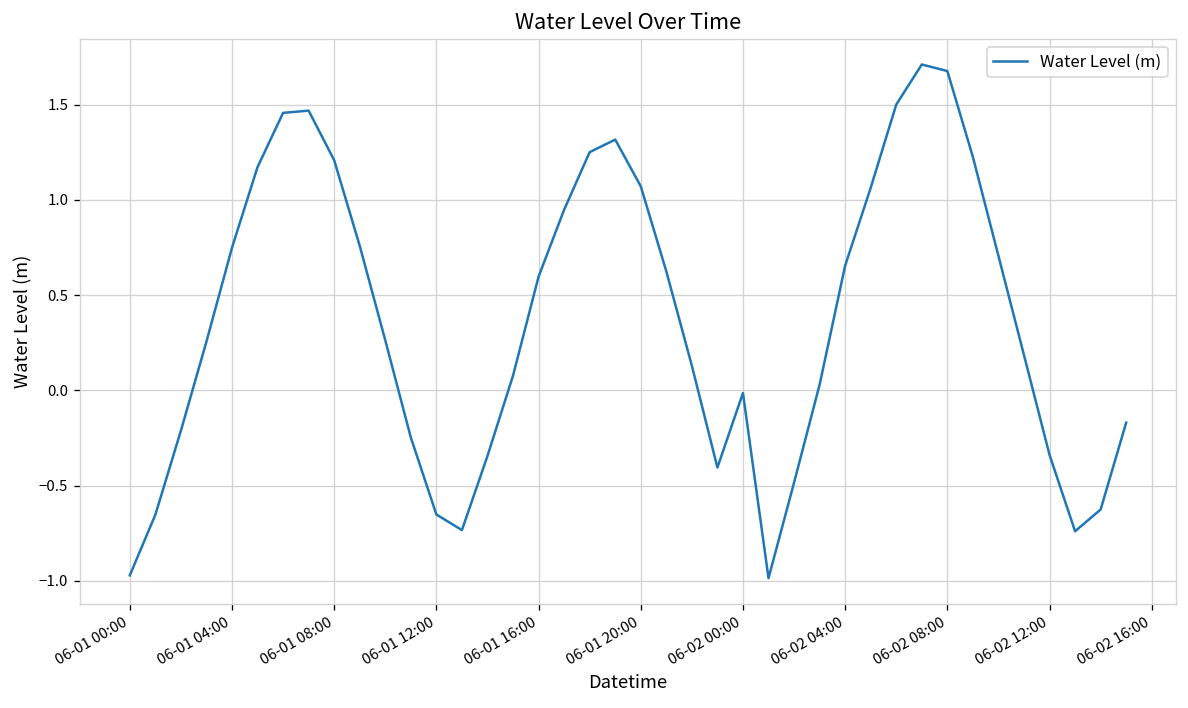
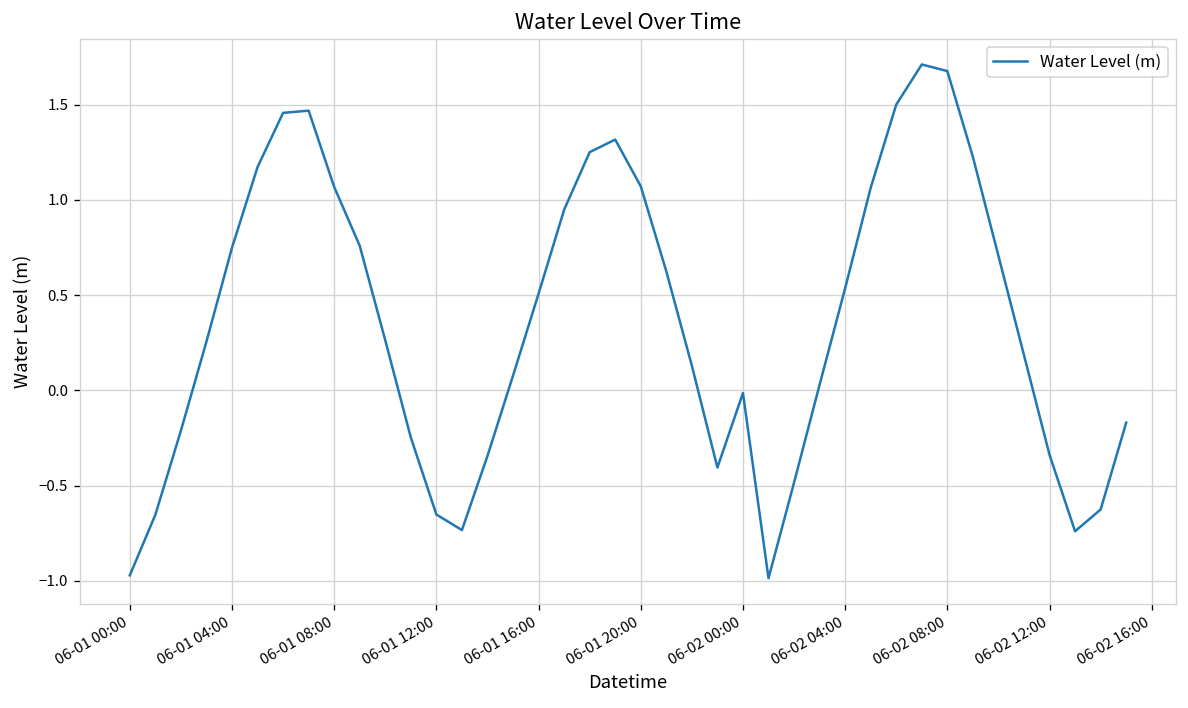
  {
    "06-01 00:00": -0.97,
    "06-01 04:00": 0.75,
-   "06-01 08:00": 1.21,
+   "06-01 08:00": 1.07,
    "06-01 12:00": -0.65,
-   "06-01 16:00": 0.60,
+   "06-01 16:00": 0.51,
    "06-01 20:00": 1.07,
    "06-02 00:00": -0.01,
-   "06-02 04:00": 0.65,
+   "06-02 04:00": 0.54,
    "06-02 08:00": 1.68,
    "06-02 12:00": -0.34
  }
